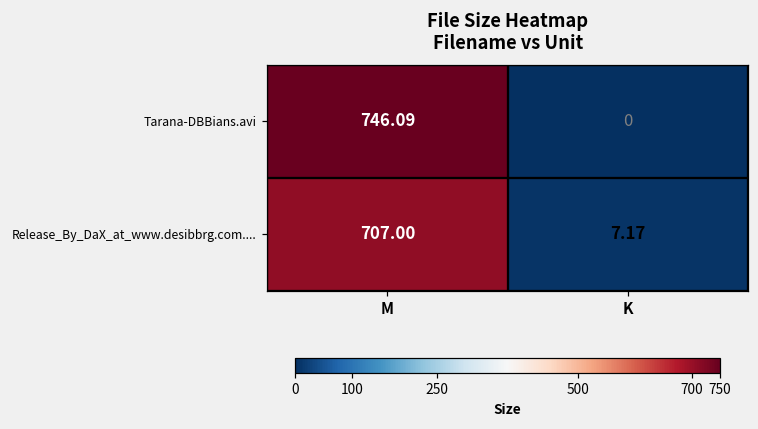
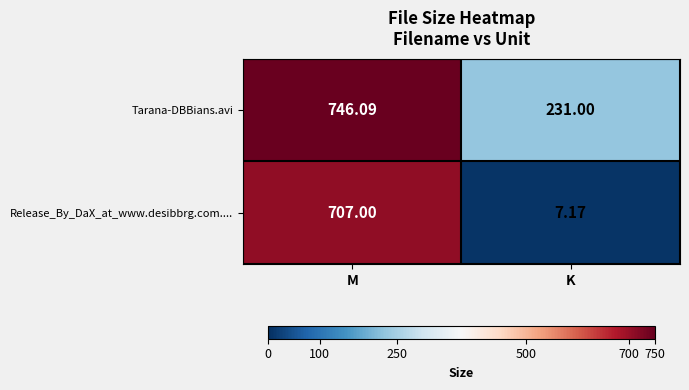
  {
    "Tarana-DBBians.avi": {
      "M": 746.09,
-     "K": 0
+     "K": 231.00
    },
    "Release_By_DaX_at_www.desibbrg.com....": {
      "M": 707.00,
      "K": 7.17
    }
  }
